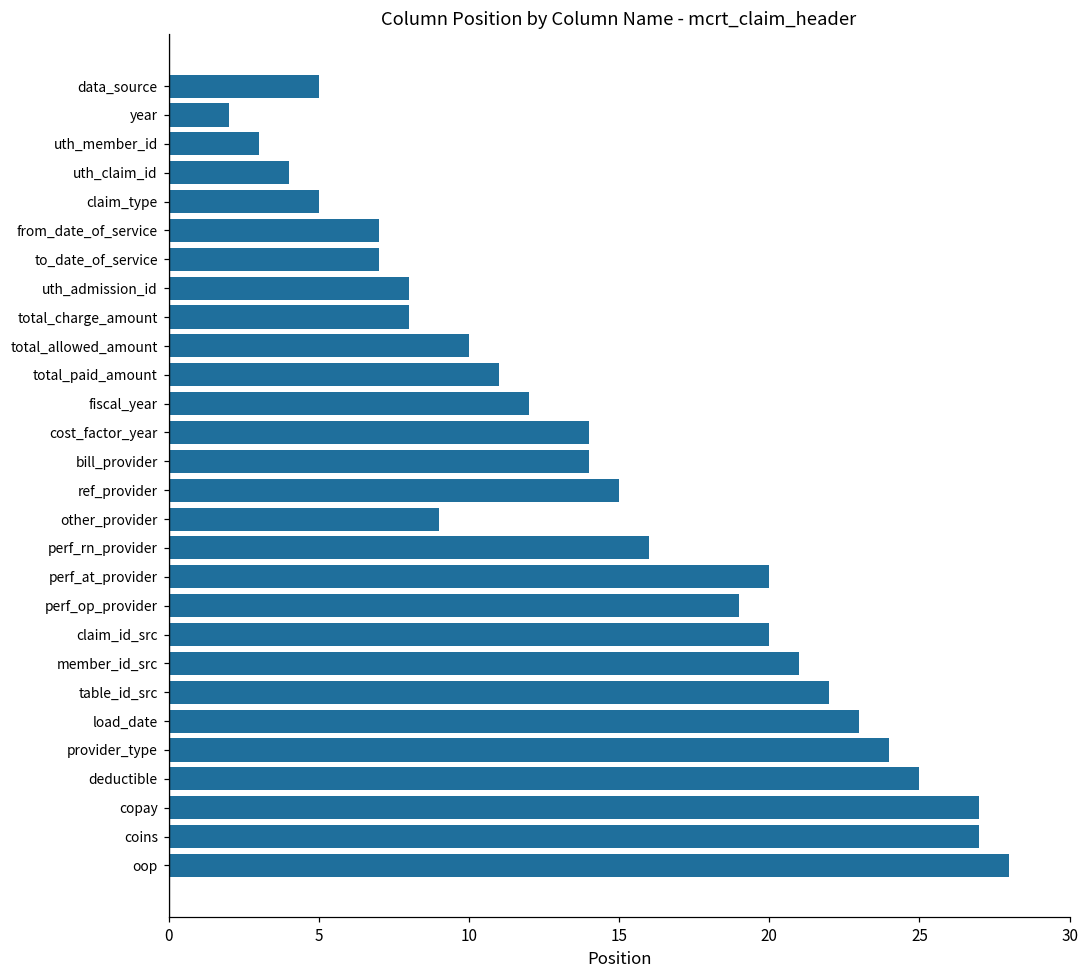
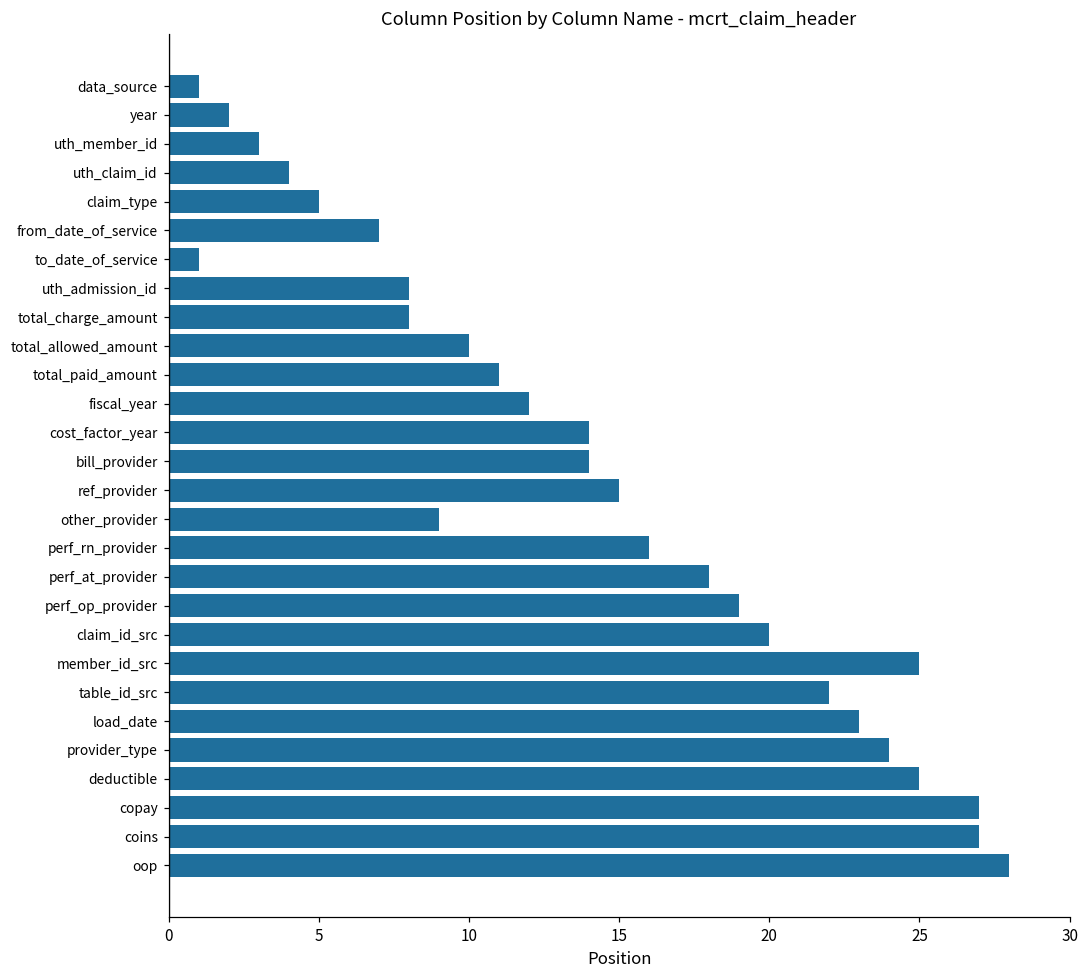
  {
-   "data_source": 5,
+   "data_source": 1,
    "year": 2,
    "uth_member_id": 3,
    "uth_claim_id": 4,
    "claim_type": 5,
    "from_date_of_service": 7,
-   "to_date_of_service": 7,
+   "to_date_of_service": 1,
    "uth_admission_id": 8,
    "total_charge_amount": 8,
    "total_allowed_amount": 10,
    "total_paid_amount": 11,
    "fiscal_year": 12,
    "cost_factor_year": 14,
    "bill_provider": 14,
    "ref_provider": 15,
    "other_provider": 9,
    "perf_rn_provider": 16,
-   "perf_at_provider": 20,
+   "perf_at_provider": 18,
    "perf_op_provider": 19,
    "claim_id_src": 20,
-   "member_id_src": 21,
+   "member_id_src": 25,
    "table_id_src": 22,
    "load_date": 23,
    "provider_type": 24,
    "deductible": 25,
    "copay": 27,
    "coins": 27,
    "oop": 28
  }
